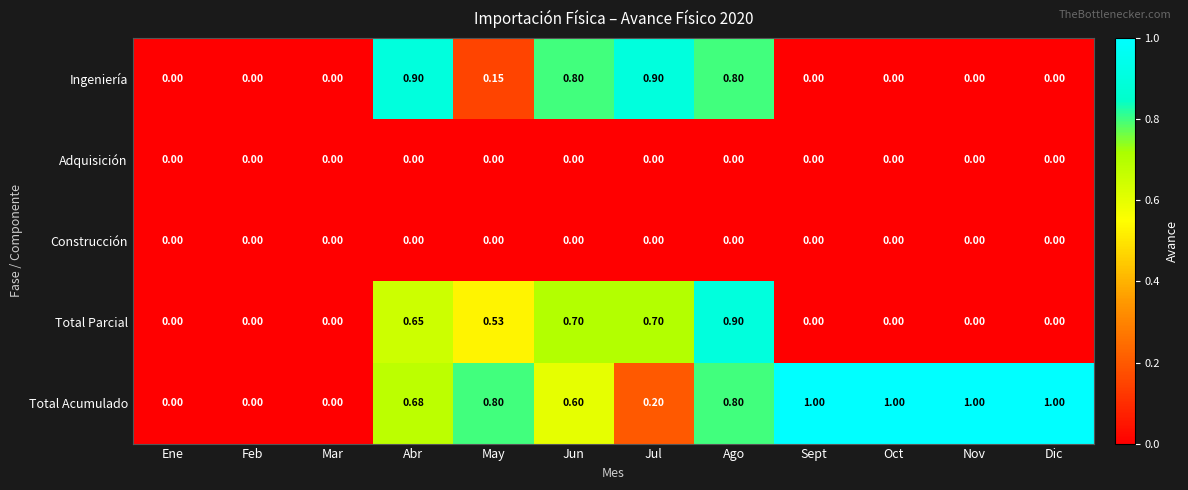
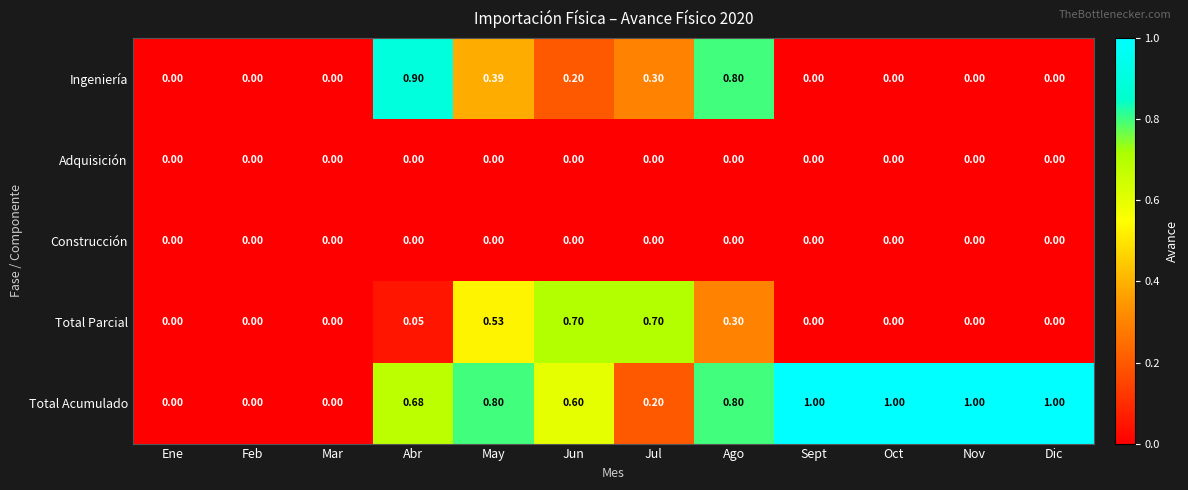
  {
    "Ingeniería": {
      "Ene": 0.00,
      "Feb": 0.00,
      "Mar": 0.00,
      "Abr": 0.90,
-     "May": 0.15,
-     "Jun": 0.80,
-     "Jul": 0.90,
+     "May": 0.39,
+     "Jun": 0.20,
+     "Jul": 0.30,
      "Ago": 0.80,
      "Sept": 0.00,
      "Oct": 0.00,
      "Nov": 0.00,
      "Dic": 0.00
    },
    "Adquisición": {
      "Ene": 0.00,
      "Feb": 0.00,
      "Mar": 0.00,
      "Abr": 0.00,
      "May": 0.00,
      "Jun": 0.00,
      "Jul": 0.00,
      "Ago": 0.00,
      "Sept": 0.00,
      "Oct": 0.00,
      "Nov": 0.00,
      "Dic": 0.00
    },
    "Construcción": {
      "Ene": 0.00,
      "Feb": 0.00,
      "Mar": 0.00,
      "Abr": 0.00,
      "May": 0.00,
      "Jun": 0.00,
      "Jul": 0.00,
      "Ago": 0.00,
      "Sept": 0.00,
      "Oct": 0.00,
      "Nov": 0.00,
      "Dic": 0.00
    },
    "Total Parcial": {
      "Ene": 0.00,
      "Feb": 0.00,
      "Mar": 0.00,
-     "Abr": 0.65,
+     "Abr": 0.05,
      "May": 0.53,
      "Jun": 0.70,
      "Jul": 0.70,
-     "Ago": 0.90,
+     "Ago": 0.30,
      "Sept": 0.00,
      "Oct": 0.00,
      "Nov": 0.00,
      "Dic": 0.00
    },
    "Total Acumulado": {
      "Ene": 0.00,
      "Feb": 0.00,
      "Mar": 0.00,
      "Abr": 0.68,
      "May": 0.80,
      "Jun": 0.60,
      "Jul": 0.20,
      "Ago": 0.80,
      "Sept": 1.00,
      "Oct": 1.00,
      "Nov": 1.00,
      "Dic": 1.00
    }
  }
